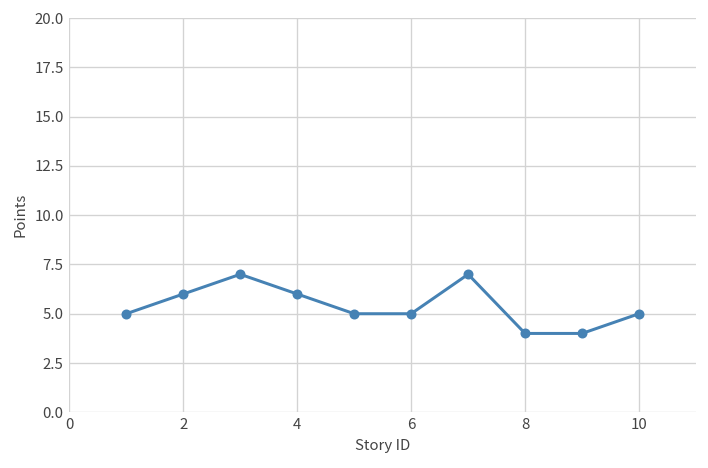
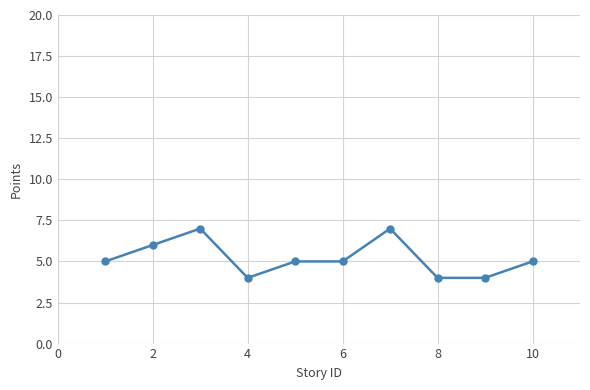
  {
    "2": 6,
-   "4": 6,
+   "4": 4,
    "6": 5,
    "8": 4,
    "10": 5
  }
